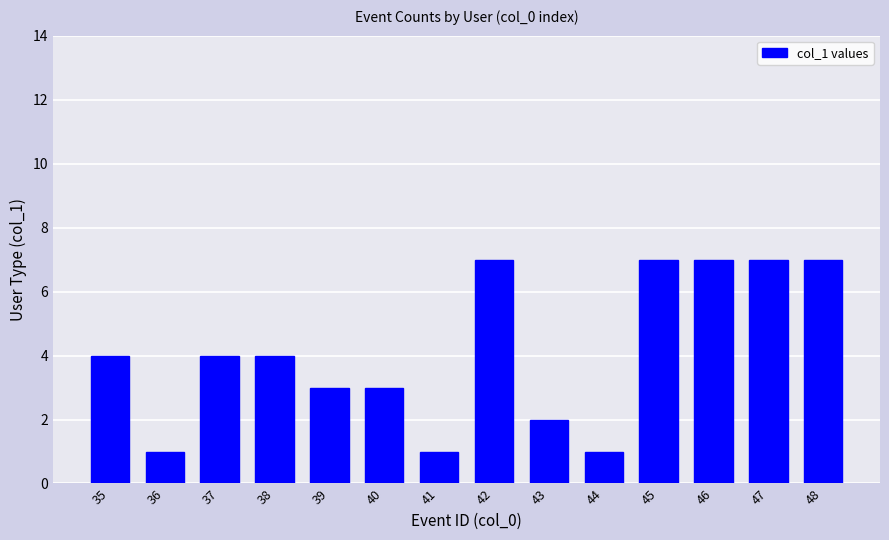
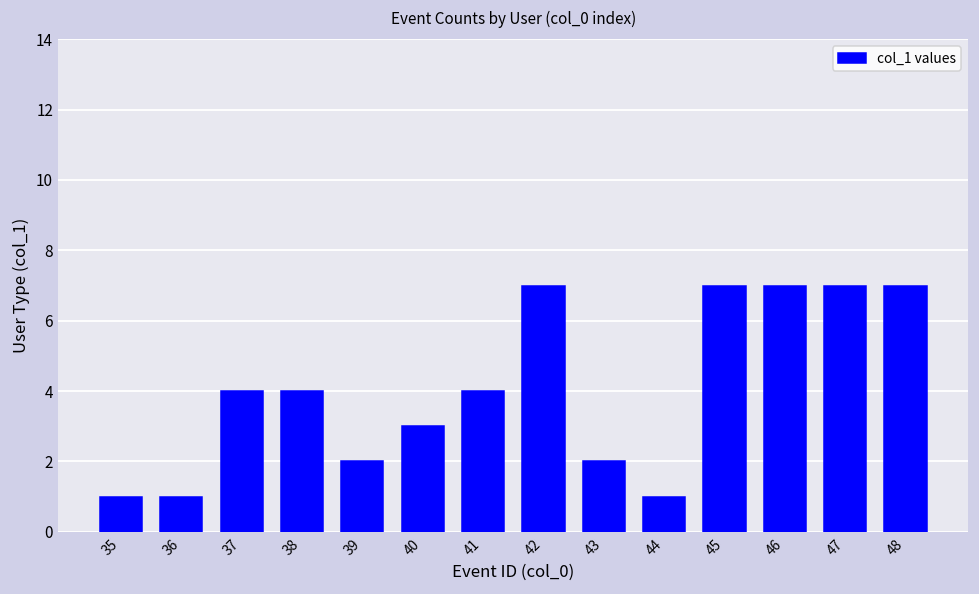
  {
-   "35": 4,
+   "35": 1,
    "36": 1,
    "37": 4,
    "38": 4,
-   "39": 3,
+   "39": 2,
    "40": 3,
-   "41": 1,
+   "41": 4,
    "42": 7,
    "43": 2,
    "44": 1,
    "45": 7,
    "46": 7,
    "47": 7,
    "48": 7
  }
